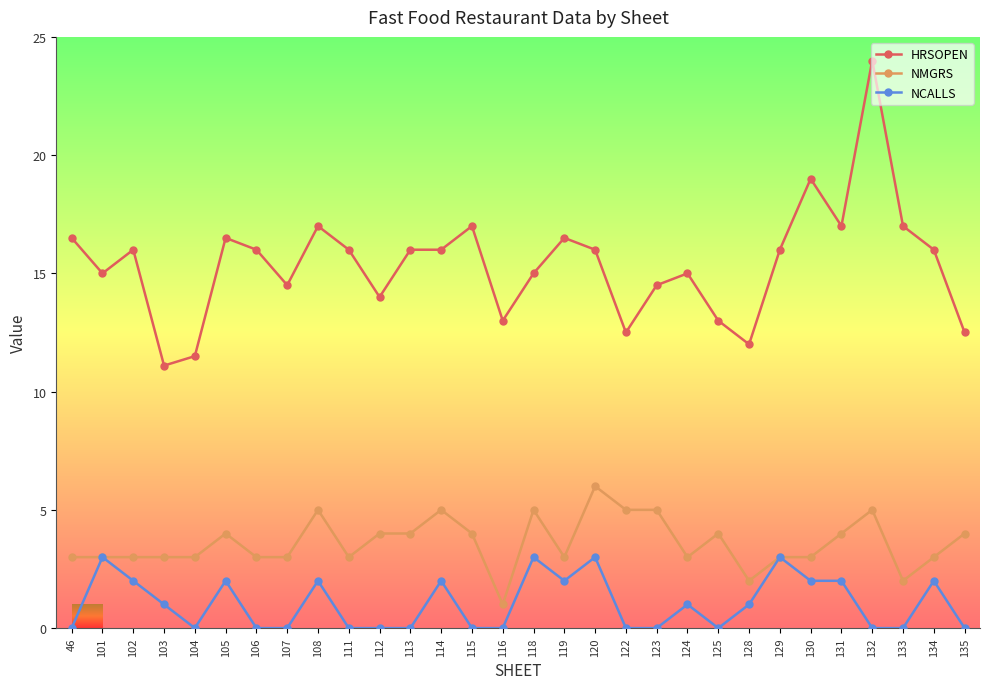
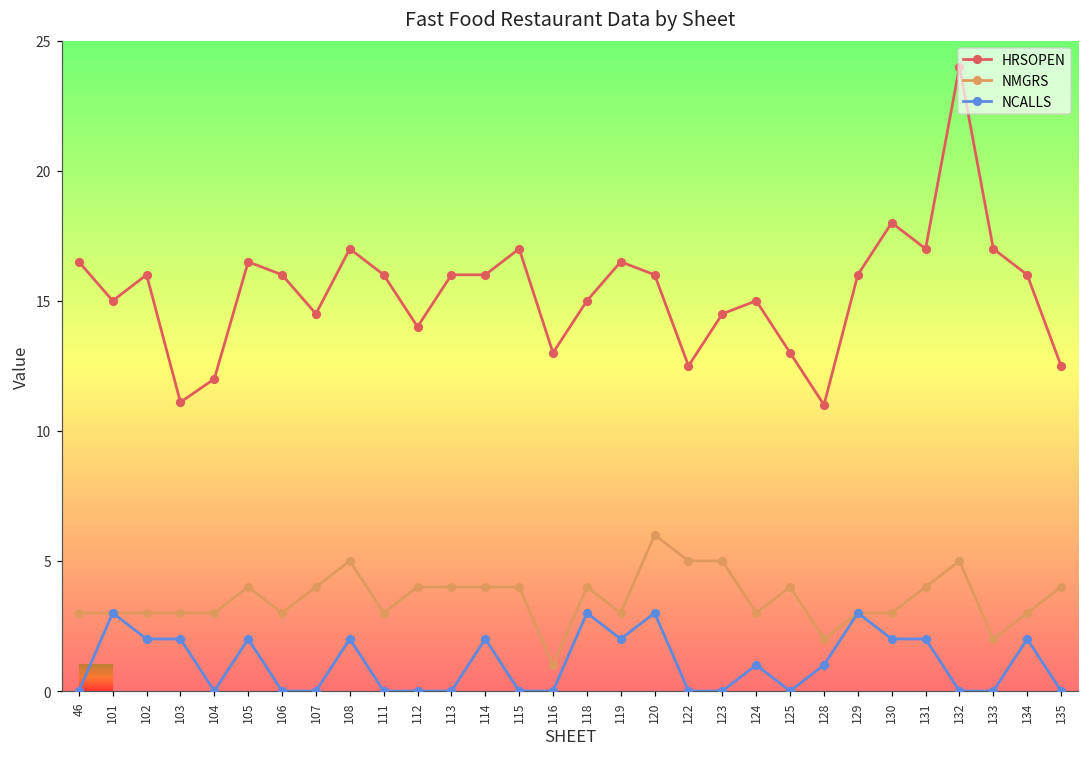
  {
    "HRSOPEN": {
      "46": 16.5,
      "101": 15.0,
      "102": 16.0,
      "103": 11.1,
-     "104": 11.5,
+     "104": 12.0,
      "105": 16.5,
      "106": 16.0,
      "107": 14.5,
      "108": 17.0,
      "111": 16.0,
      "112": 14.0,
      "113": 16.0,
      "114": 16.0,
      "115": 17.0,
      "116": 13.0,
      "118": 15.0,
      "119": 16.5,
      "120": 16.0,
      "122": 12.5,
      "123": 14.5,
      "124": 15.0,
      "125": 13.0,
-     "128": 12,
+     "128": 11,
      "129": 16.0,
-     "130": 19,
+     "130": 18,
      "131": 17.0,
      "133": 17.0,
      "134": 16.0,
      "135": 12.5
    },
    "NMGRS": {
      "46": 3,
      "102": 3,
      "103": 3,
      "104": 3,
      "105": 4,
      "106": 3,
-     "107": 3,
+     "107": 4,
      "108": 5,
      "111": 3,
      "112": 4,
      "113": 4,
-     "114": 5,
+     "114": 4,
      "115": 4,
      "116": 1,
-     "118": 5,
+     "118": 4,
      "119": 3,
      "120": 6,
      "122": 5,
      "123": 5,
      "124": 3,
      "125": 4,
      "128": 2,
      "130": 3,
      "131": 4,
      "132": 5,
      "133": 2,
      "134": 3,
      "135": 4
    },
    "NCALLS": {
      "46": 0,
      "102": 2,
-     "103": 1,
+     "103": 2,
      "104": 0,
      "105": 2,
      "106": 0,
      "107": 0,
      "108": 2,
      "111": 0,
      "112": 0,
      "113": 0,
      "114": 2,
      "115": 0,
      "116": 0,
      "118": 3,
      "119": 2,
      "120": 3,
      "122": 0,
      "123": 0,
      "124": 1,
      "125": 0,
      "128": 1,
      "130": 2,
      "131": 2,
      "132": 0,
      "133": 0,
      "134": 2,
      "135": 0
    }
  }
